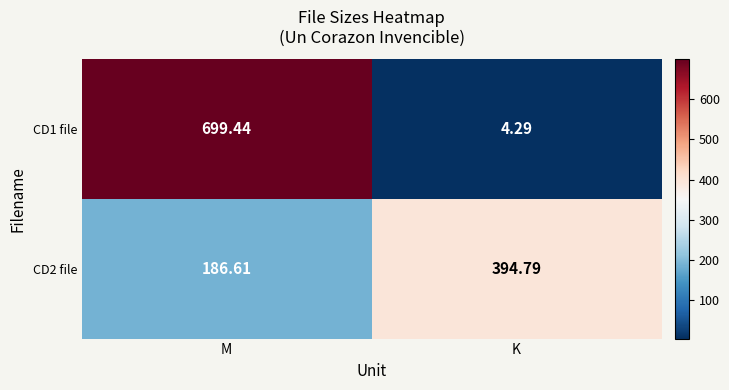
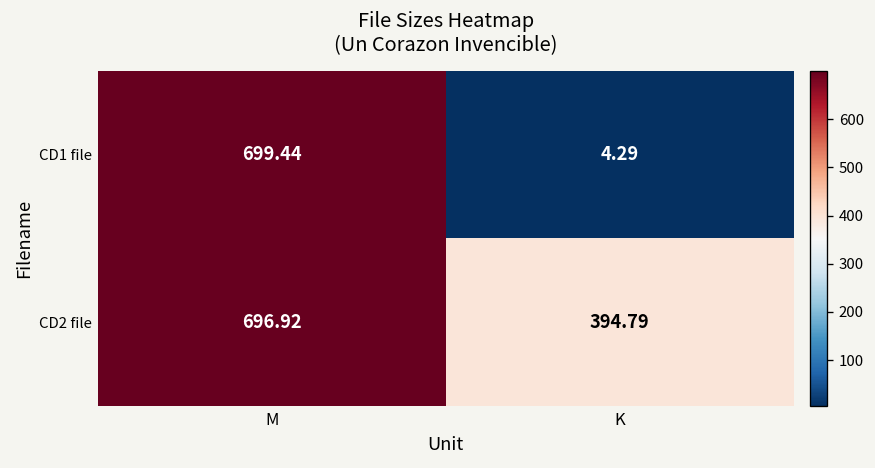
  {
    "CD1 file": {
      "M": 699.44,
      "K": 4.29
    },
    "CD2 file": {
-     "M": 186.61,
+     "M": 696.92,
      "K": 394.79
    }
  }
